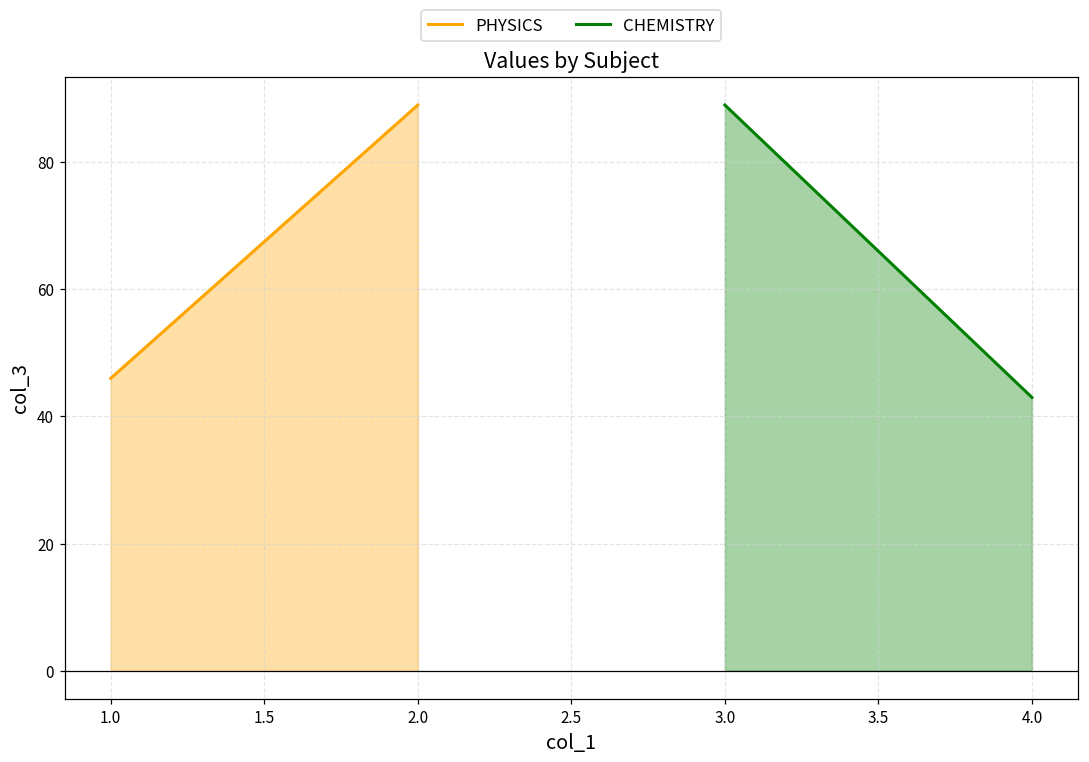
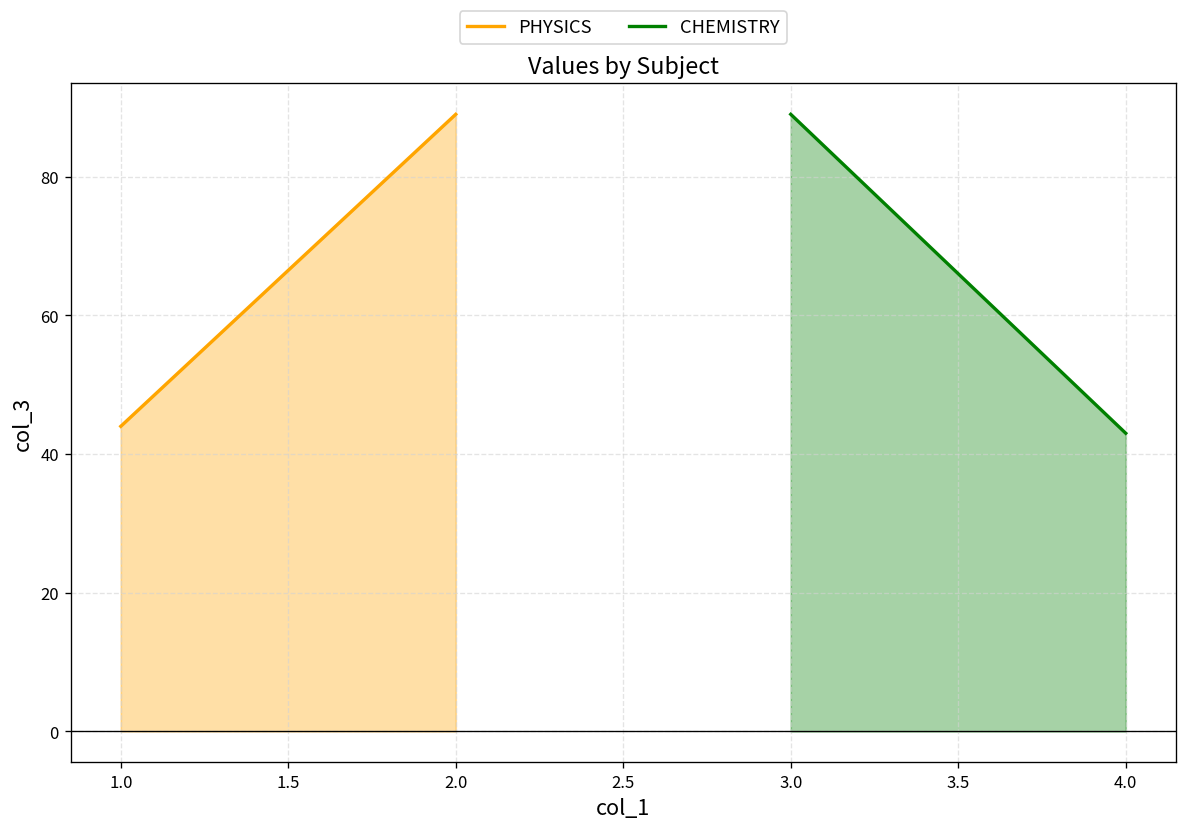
  {
    "PHYSICS": {
-     "1.0": 46,
+     "1.0": 44,
      "2.0": 89
    },
    "CHEMISTRY": {
      "3.0": 89,
      "4.0": 43
    }
  }
